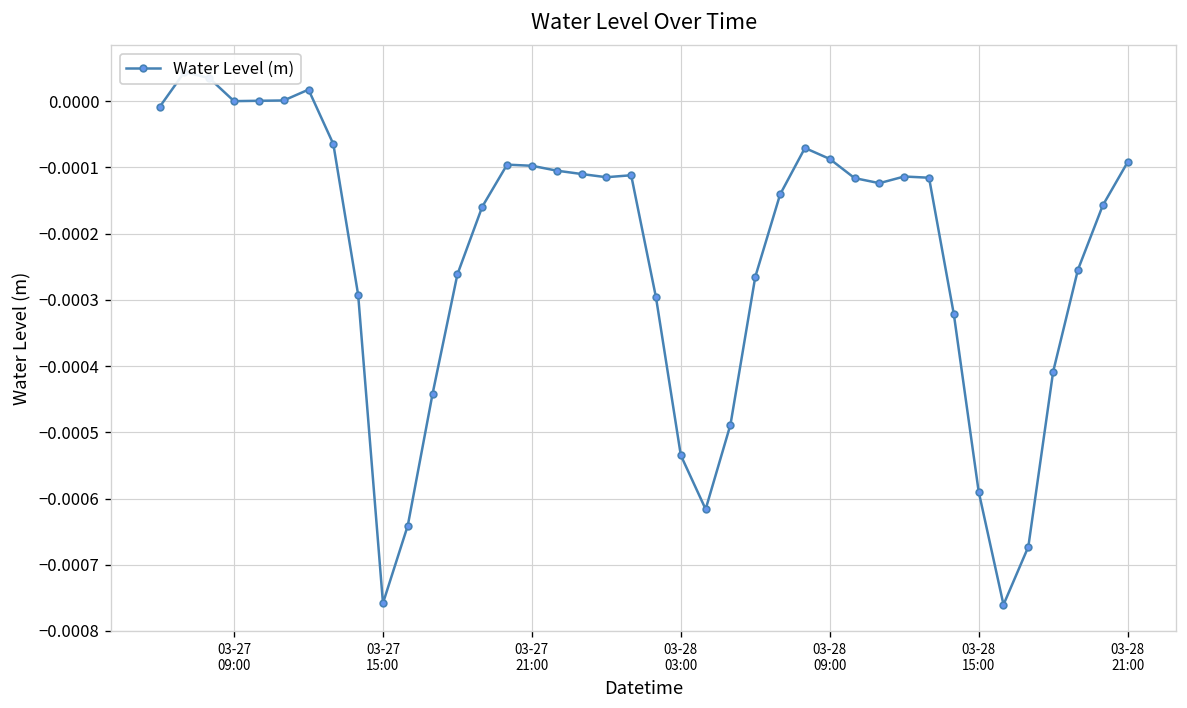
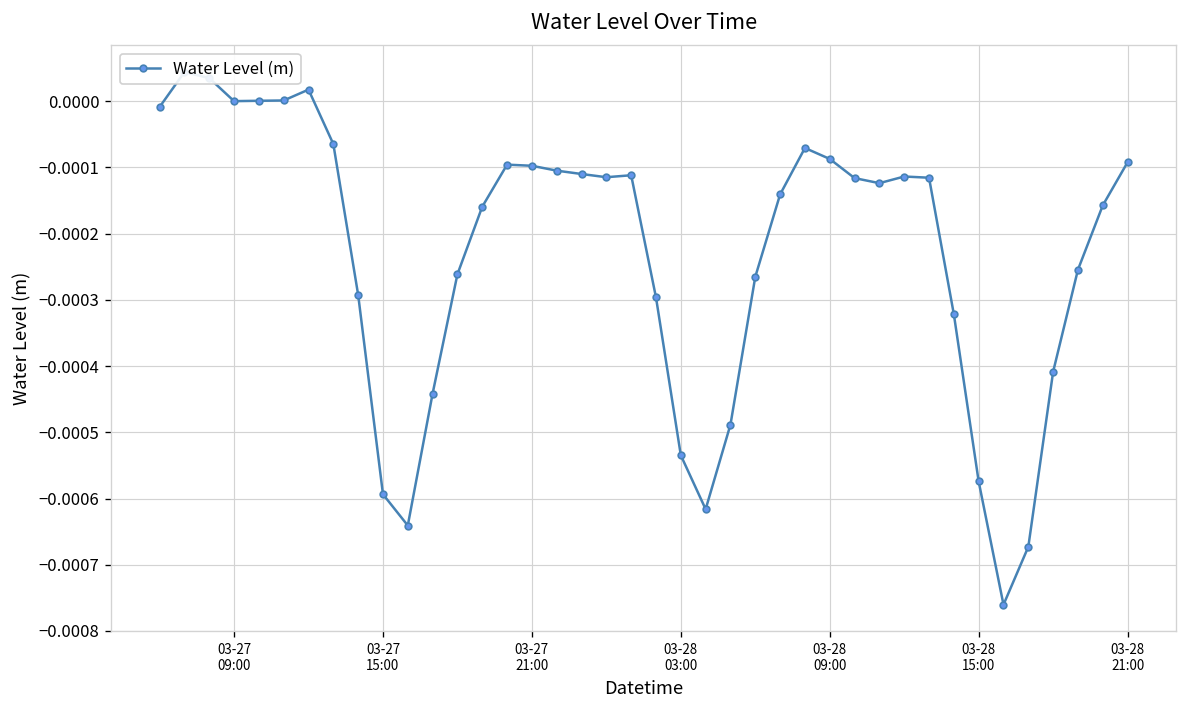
  {
    "03-27 09:00": 0.00000,
-   "03-27 15:00": -0.00076,
+   "03-27 15:00": -0.00059,
    "03-27 21:00": -0.00010,
    "03-28 03:00": -0.00053,
    "03-28 09:00": -0.00009,
-   "03-28 15:00": -0.00059,
+   "03-28 15:00": -0.00057,
    "03-28 21:00": -0.00009
  }
